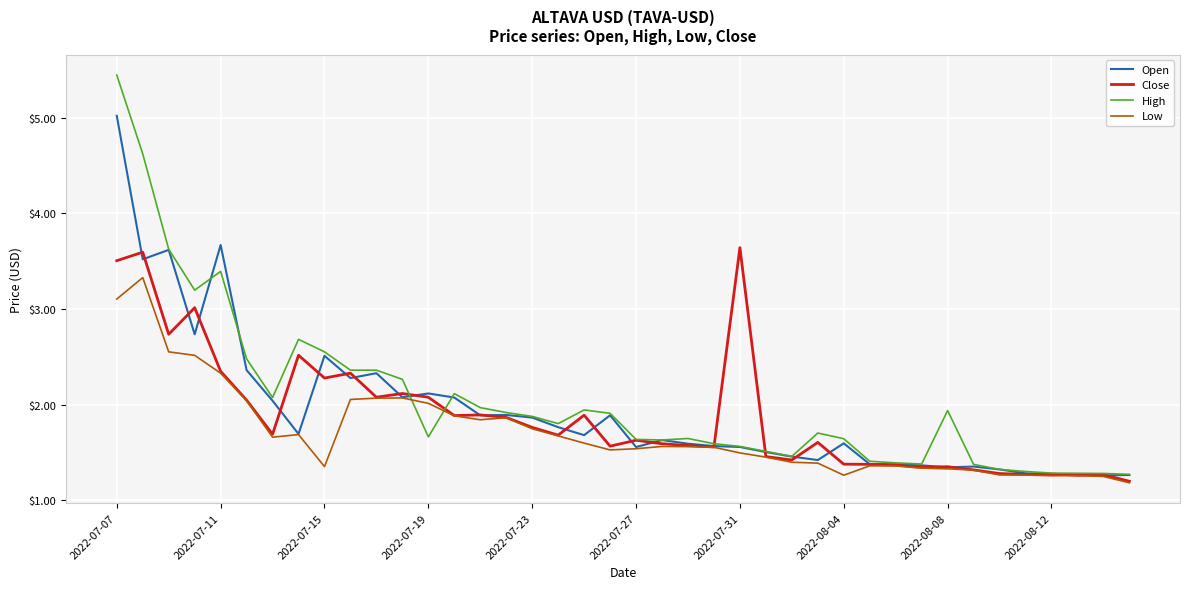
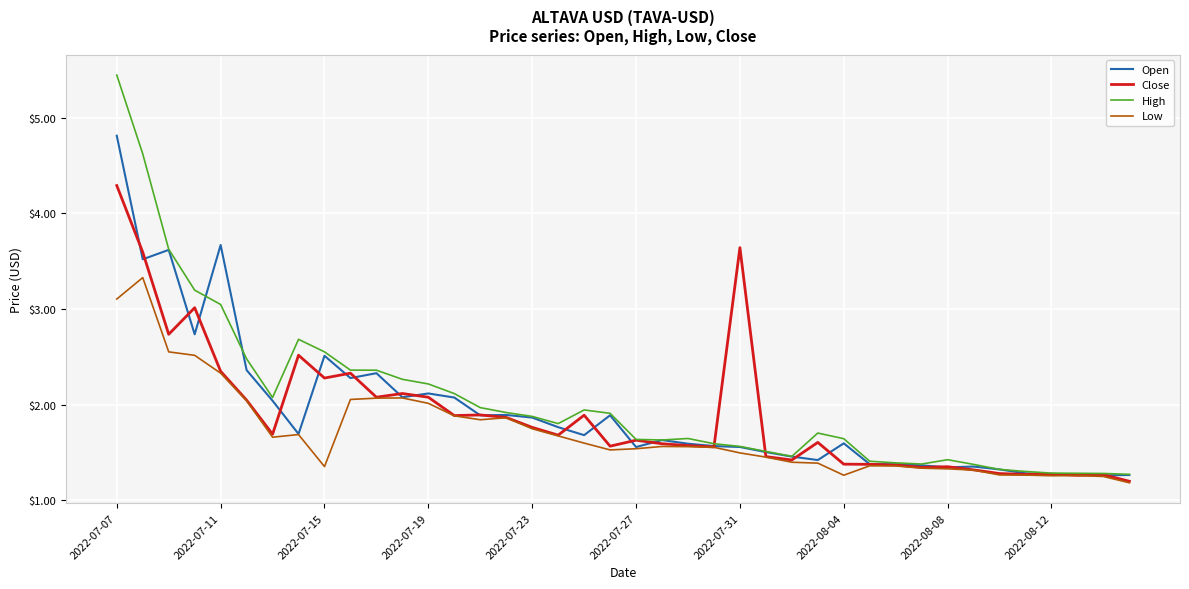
  {
    "Open": {
-     "2022-07-07": "$5.0",
+     "2022-07-07": "$4.8",
      "2022-07-11": "$3.7",
      "2022-07-15": "$2.5",
      "2022-07-19": "$2.1",
      "2022-08-04": "$1.6"
    },
    "Close": {
-     "2022-07-07": "$3.5",
+     "2022-07-07": "$4.3",
      "2022-07-15": "$2.3",
      "2022-07-19": "$2.1",
      "2022-07-31": "$3.6",
      "2022-08-04": "$1.4"
    },
    "High": {
      "2022-07-07": "$5.4",
-     "2022-07-11": "$3.4",
+     "2022-07-11": "$3.0",
      "2022-07-15": "$2.6",
-     "2022-07-19": "$1.7",
+     "2022-07-19": "$2.2",
      "2022-08-04": "$1.6",
-     "2022-08-08": "$1.9"
+     "2022-08-08": "$1.4"
    },
    "Low": {
      "2022-07-07": "$3.1",
      "2022-07-15": "$1.4",
      "2022-07-19": "$2.0",
      "2022-07-31": "$1.5",
      "2022-08-04": "$1.3"
    }
  }
